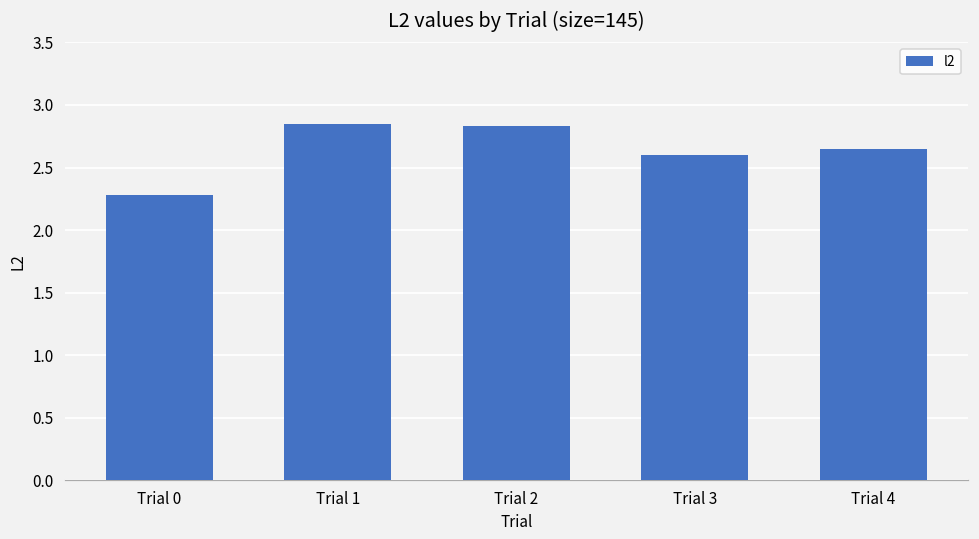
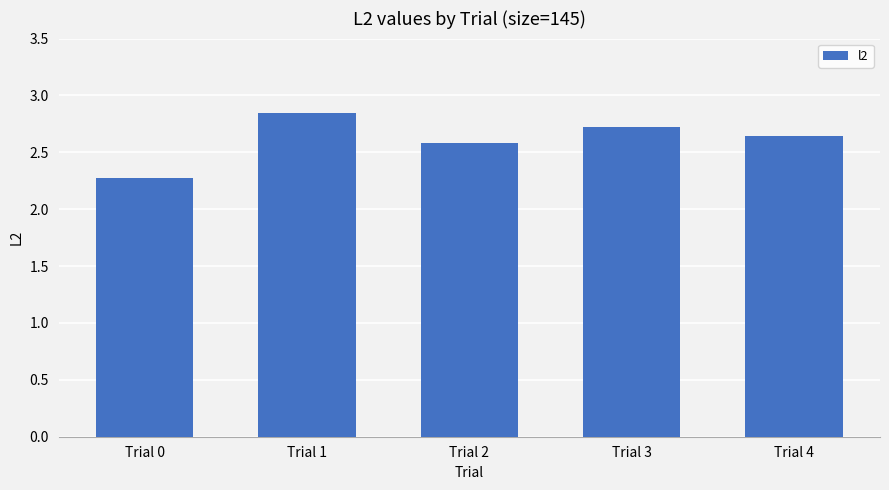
  {
    "Trial 0": 2.28,
    "Trial 1": 2.85,
-   "Trial 2": 2.83,
-   "Trial 3": 2.60,
+   "Trial 2": 2.58,
+   "Trial 3": 2.72,
    "Trial 4": 2.65
  }
